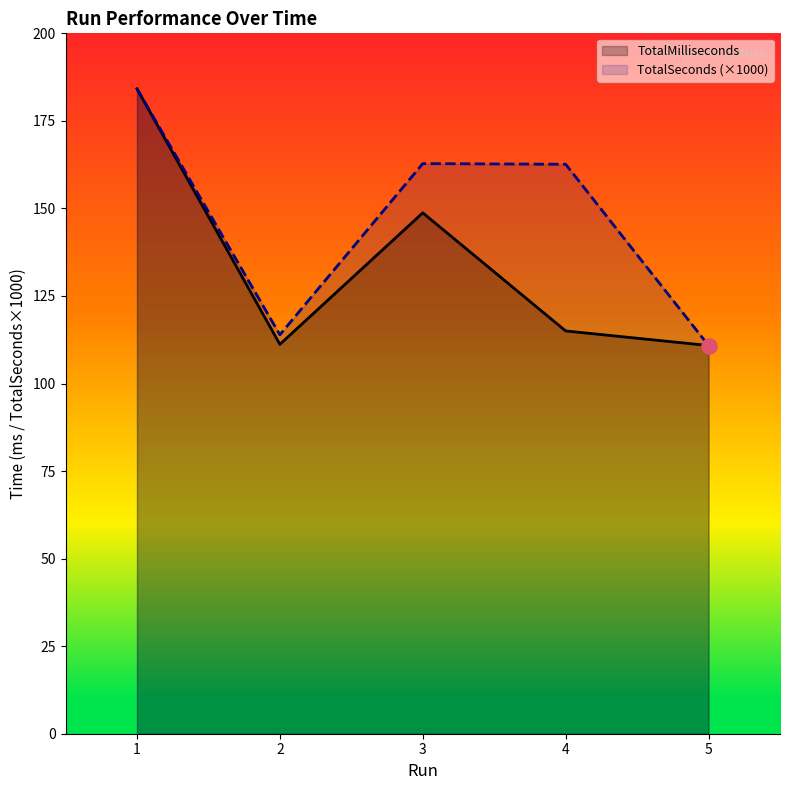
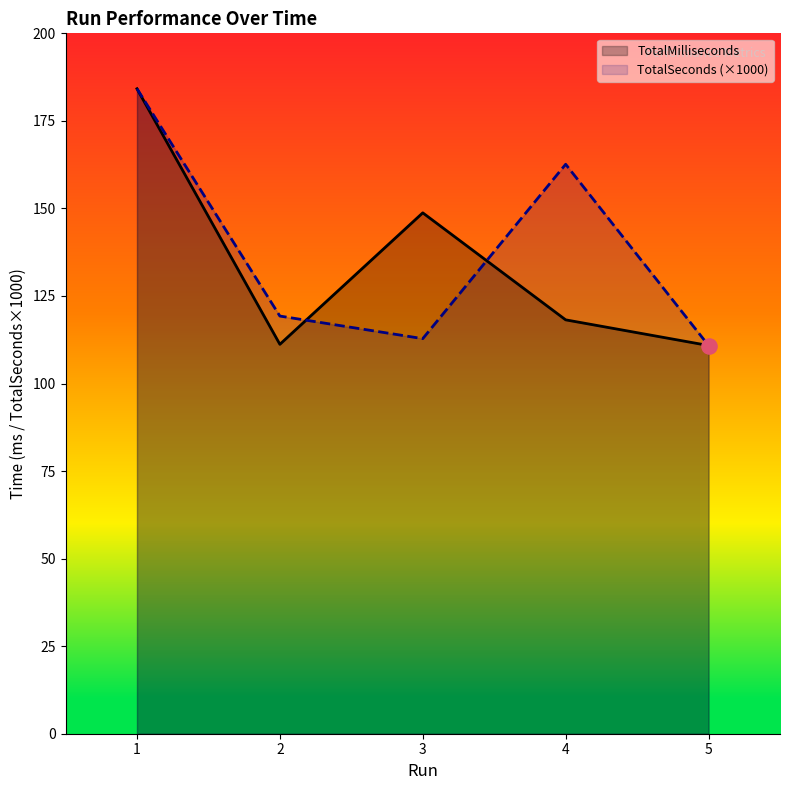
  {
    "TotalMilliseconds": {
      "2": 111,
      "3": 149,
-     "4": 115
+     "4": 118
    },
    "TotalSeconds (×1000)": {
-     "2": 114,
-     "3": 163,
+     "2": 119,
+     "3": 113,
      "4": 163
    }
  }
